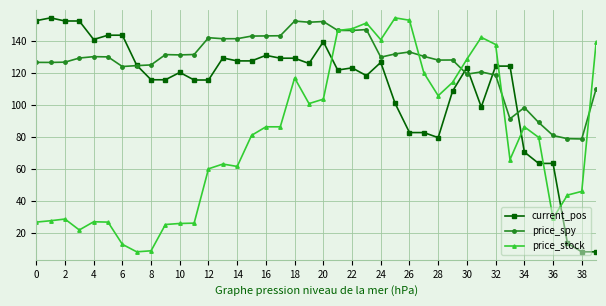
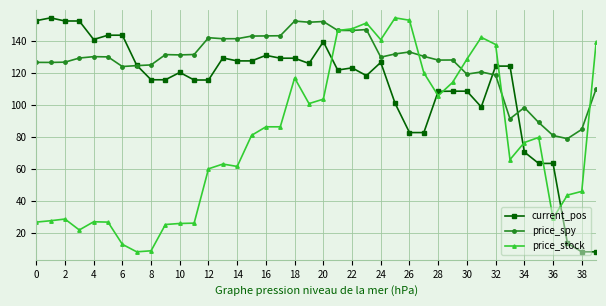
  {
    "current_pos": {
      "0": 153,
      "2": 153,
      "4": 141,
      "6": 144,
      "8": 116,
      "10": 120,
      "12": 116,
      "14": 128,
      "16": 131,
      "18": 129,
      "20": 140,
      "22": 123,
      "24": 127,
      "26": 83,
-     "28": 80,
-     "30": 124,
+     "28": 109,
+     "30": 109,
      "32": 124,
      "34": 71,
      "36": 63
    },
    "price_spy": {
      "0": 127,
      "2": 127,
      "4": 130,
      "6": 124,
      "8": 125,
      "10": 131,
      "12": 142,
      "14": 142,
      "16": 143,
      "18": 153,
      "20": 152,
      "24": 130,
      "26": 133,
      "28": 128,
      "30": 119,
      "32": 119,
      "34": 98,
      "36": 81,
-     "38": 79
+     "38": 85
    },
    "price_stock": {
      "0": 27,
      "2": 29,
      "4": 27,
      "6": 13,
      "8": 9,
      "10": 26,
      "12": 60,
      "14": 62,
      "16": 86,
      "18": 117,
      "20": 104,
      "24": 141,
      "26": 153,
      "28": 106,
      "30": 129,
      "32": 138,
-     "34": 86,
+     "34": 77,
      "38": 46
    }
  }
